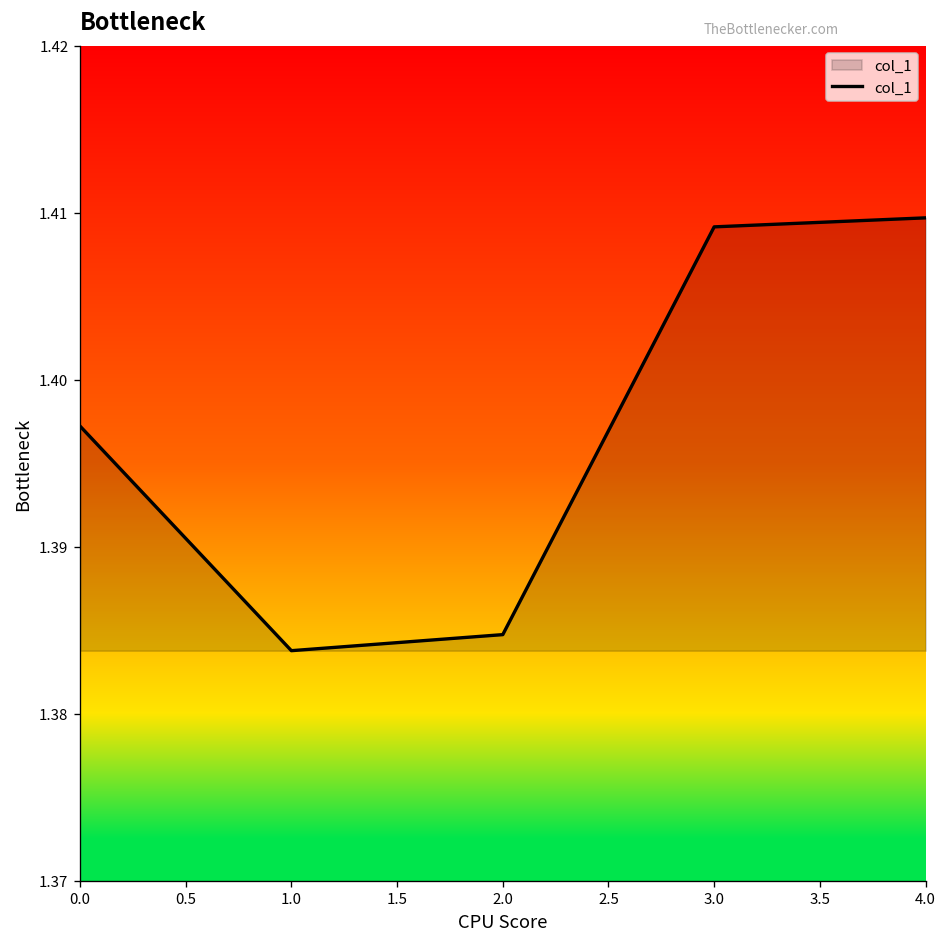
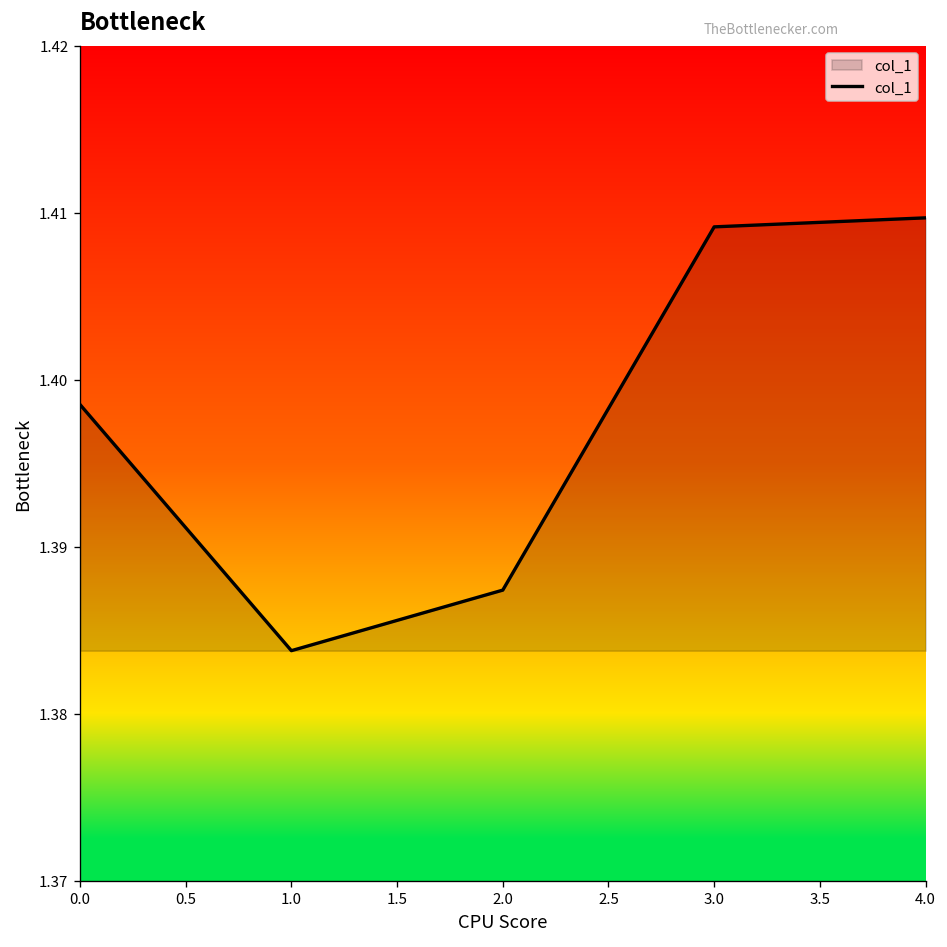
  {
-   "0.0": 1.3972,
+   "0.0": 1.3985,
    "1.0": 1.3838,
-   "2.0": 1.3847,
+   "2.0": 1.3874,
    "3.0": 1.4092,
    "4.0": 1.4097
  }
